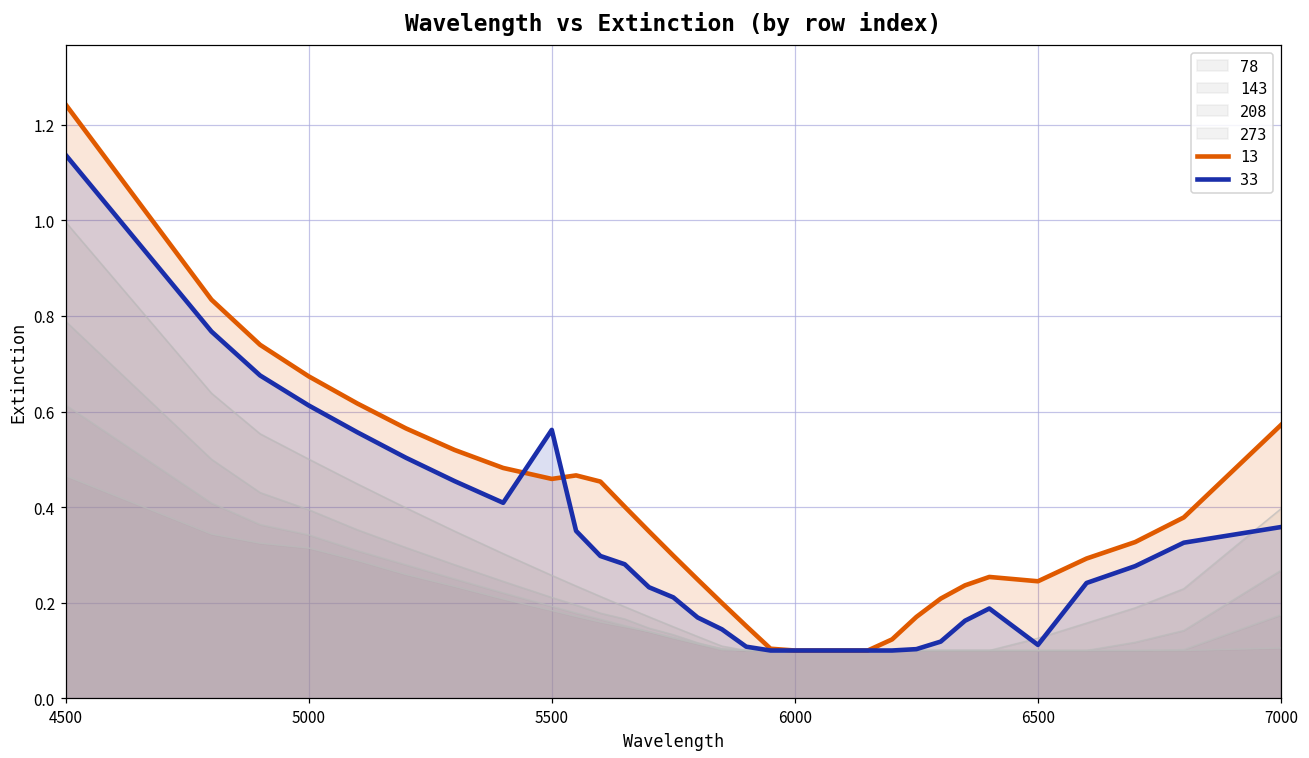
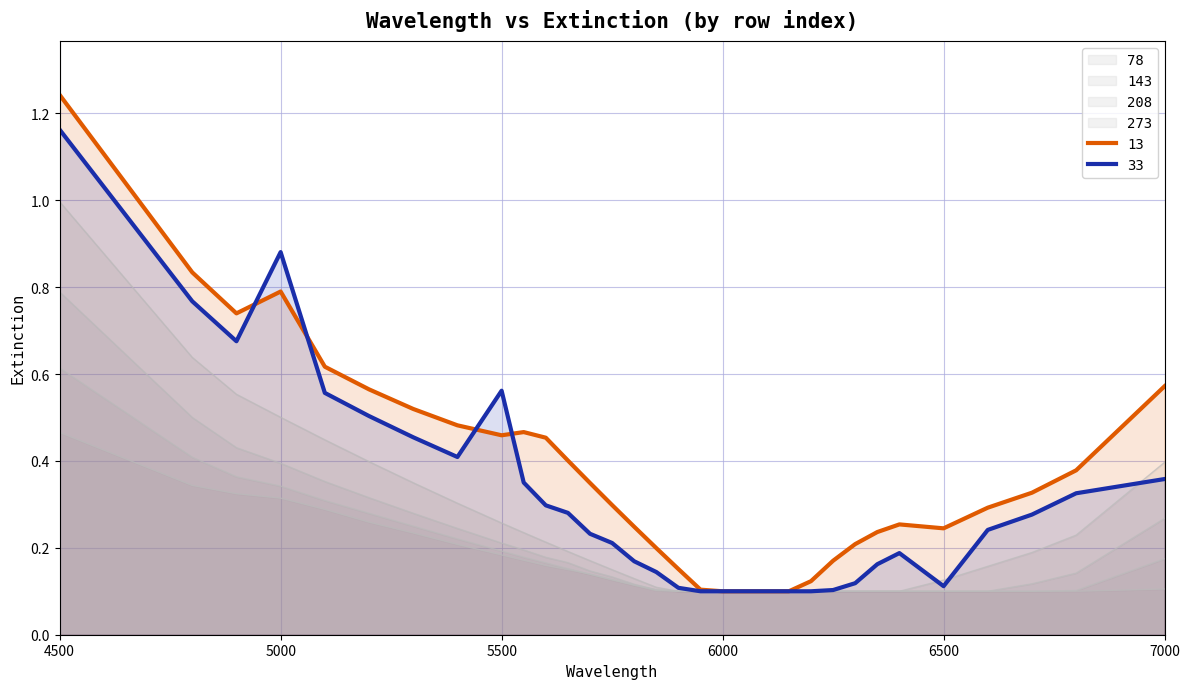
  {
    "13": {
      "4500": 1.24,
-     "5000": 0.67,
+     "5000": 0.79,
      "5500": 0.46,
      "6500": 0.24,
      "7000": 0.57
    },
    "33": {
-     "4500": 1.14,
-     "5000": 0.61,
+     "4500": 1.16,
+     "5000": 0.88,
      "5500": 0.56,
      "6500": 0.11,
      "7000": 0.36
    }
  }
